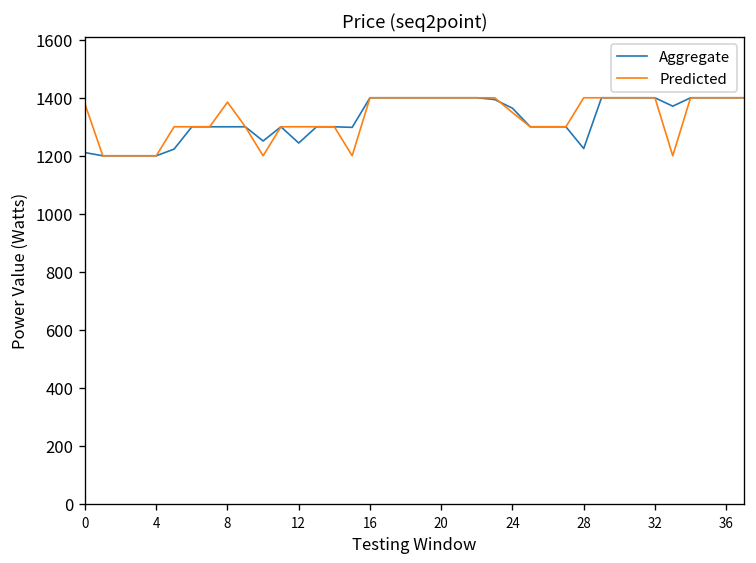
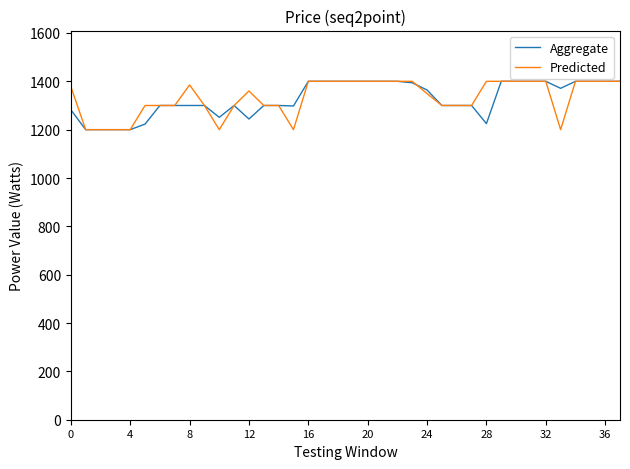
  {
    "Aggregate": {
-     "0": 1210,
+     "0": 1280,
      "8": 1300,
      "12": 1240,
      "24": 1360,
      "28": 1230
    },
    "Predicted": {
      "0": 1380,
      "8": 1390,
-     "12": 1300,
+     "12": 1360,
      "24": 1350,
      "28": 1400
    }
  }
